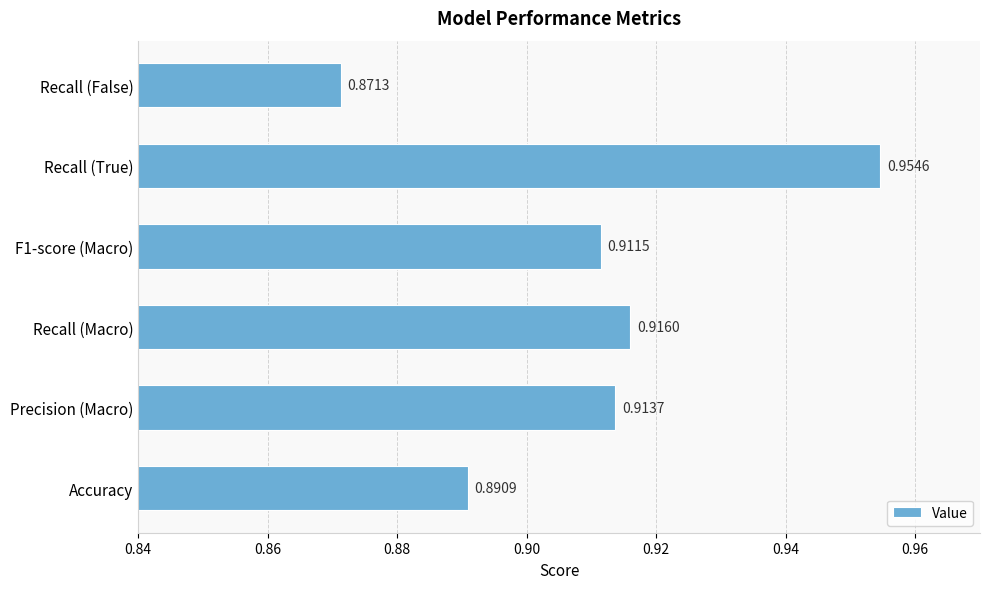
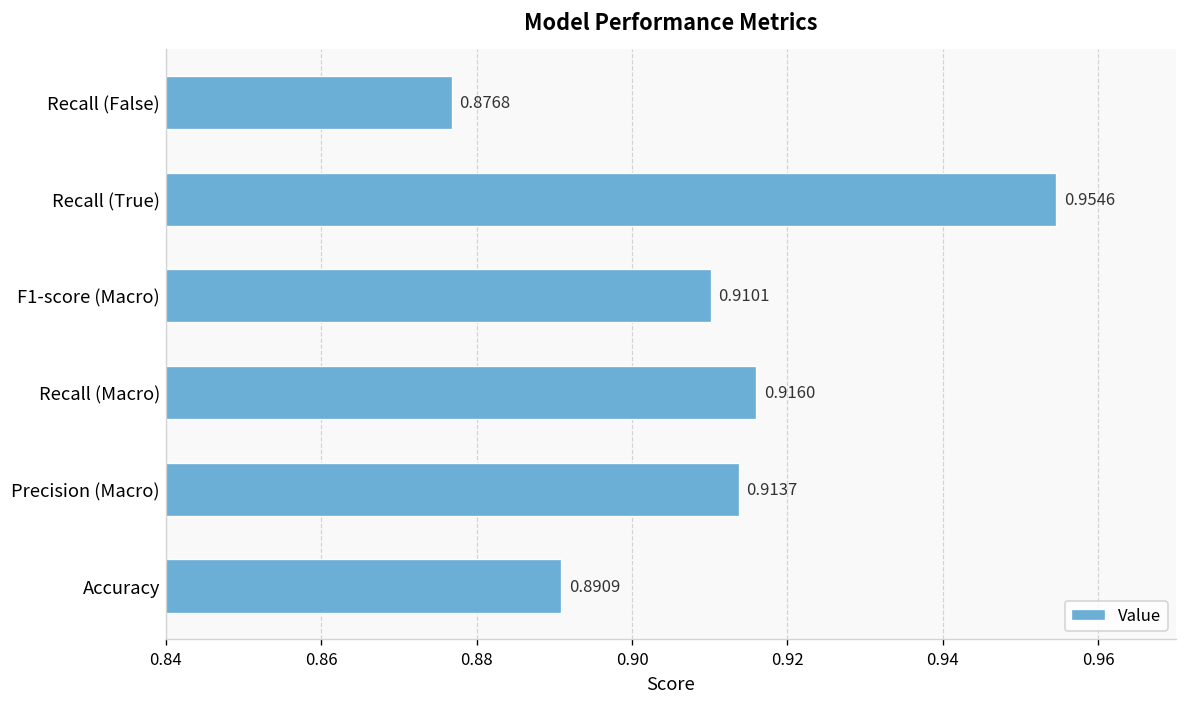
  {
-   "Recall (False)": 0.8713,
+   "Recall (False)": 0.8768,
    "Recall (True)": 0.9546,
-   "F1-score (Macro)": 0.9115,
+   "F1-score (Macro)": 0.9101,
    "Recall (Macro)": 0.9160,
    "Precision (Macro)": 0.9137,
    "Accuracy": 0.8909
  }
